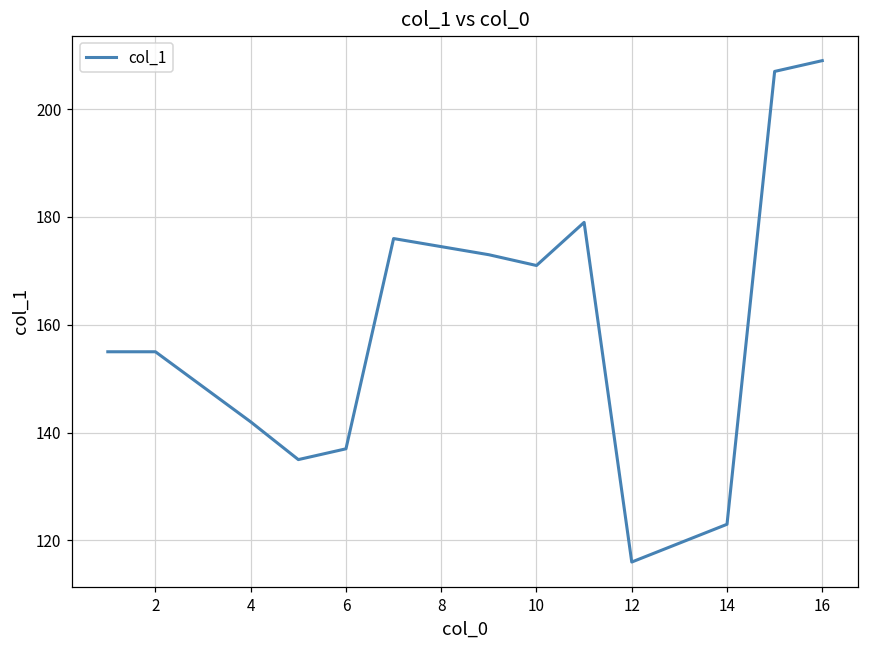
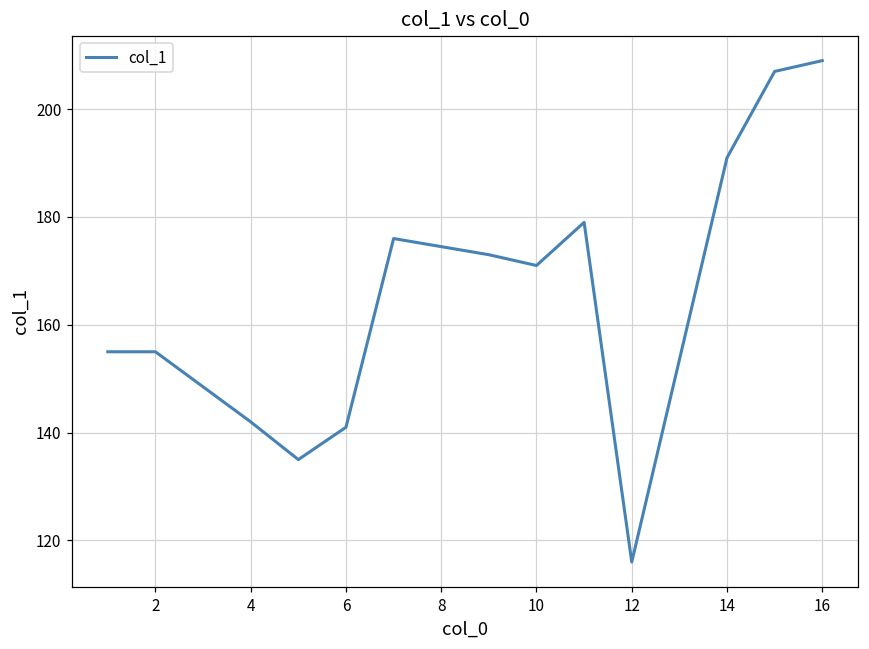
  {
    "2": 155,
    "4": 142,
-   "6": 137,
+   "6": 141,
    "10": 171,
    "12": 116,
-   "14": 123,
+   "14": 191,
    "16": 209
  }
